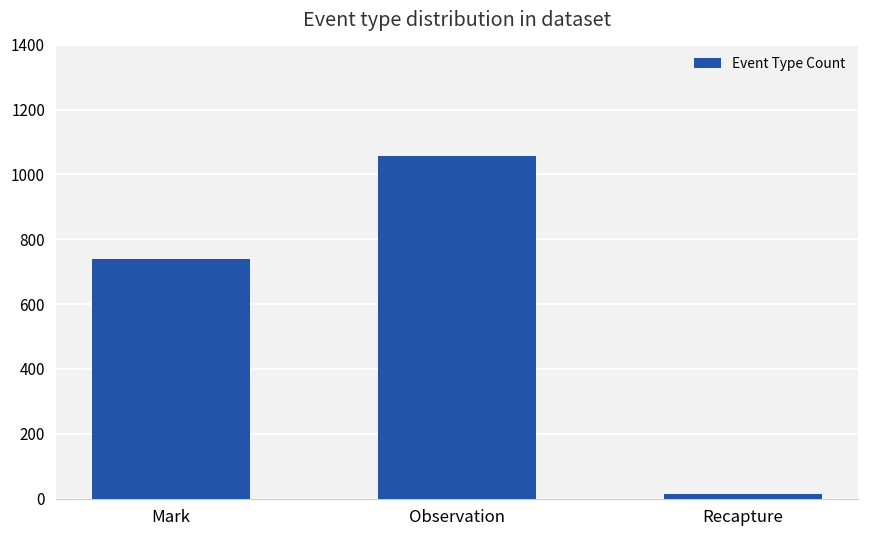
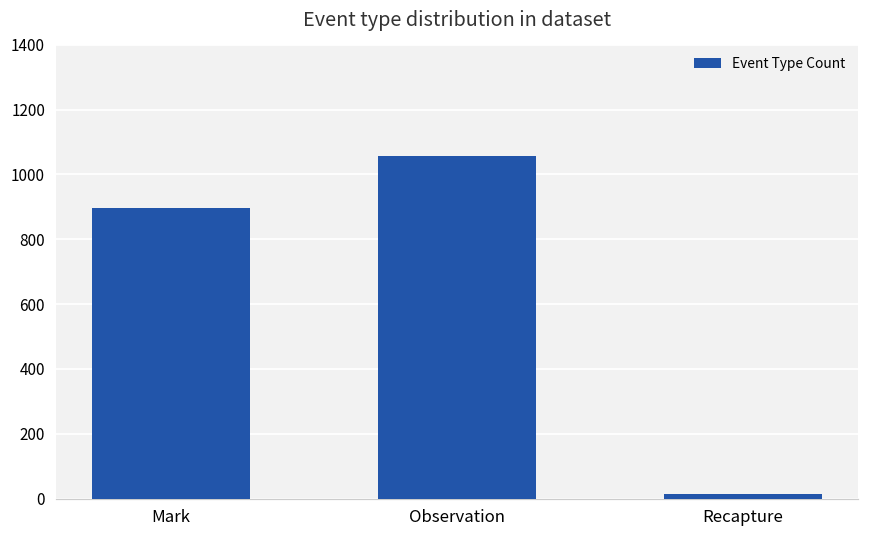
  {
-   "Mark": 740,
+   "Mark": 900,
    "Observation": 1060,
    "Recapture": 20
  }
